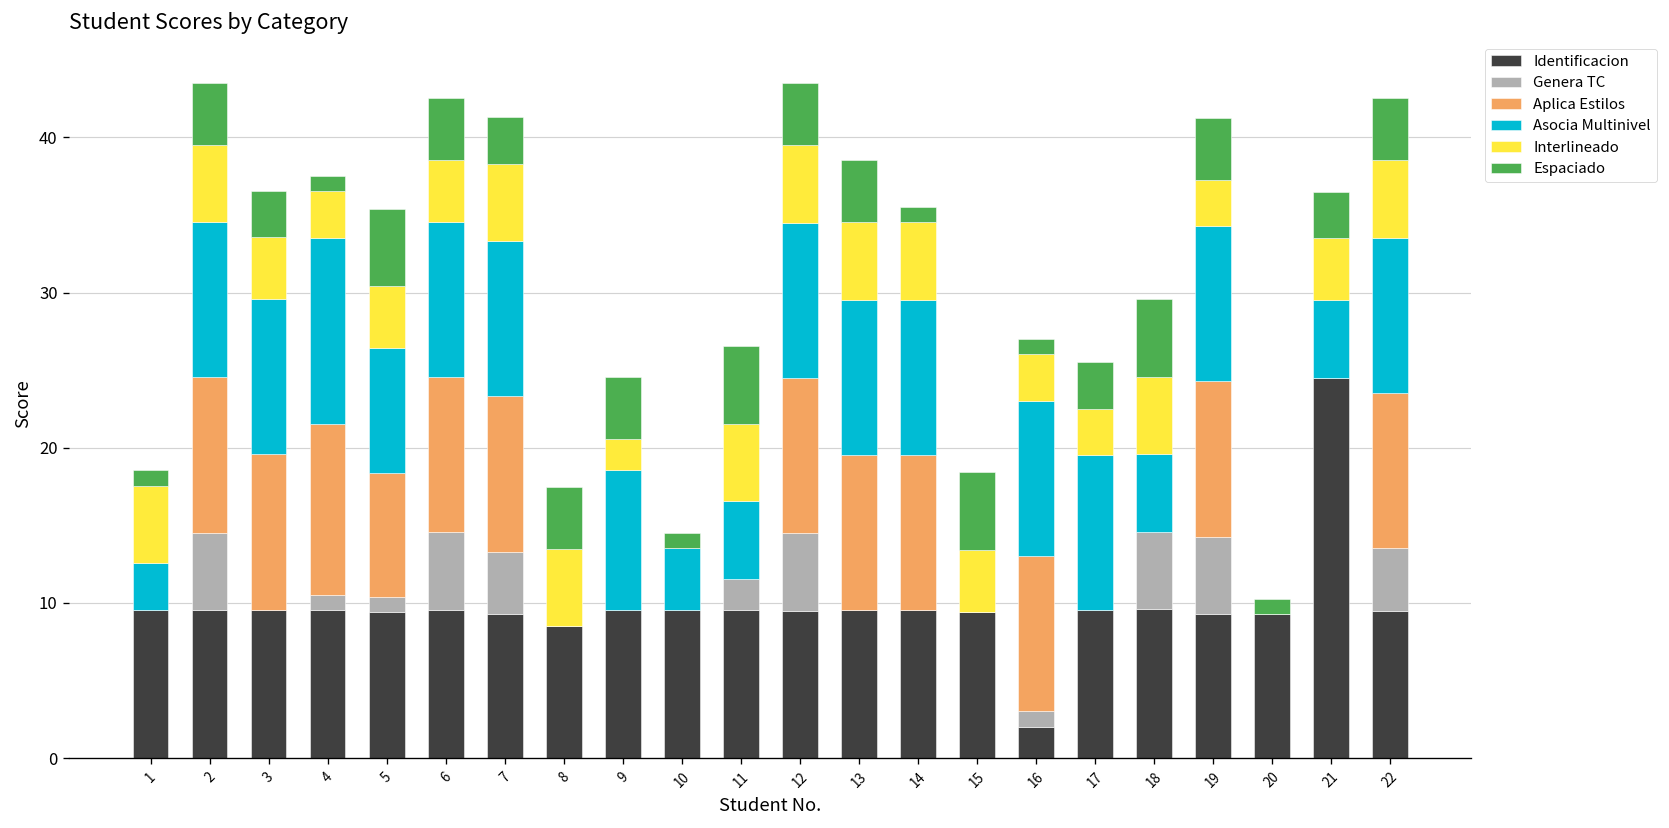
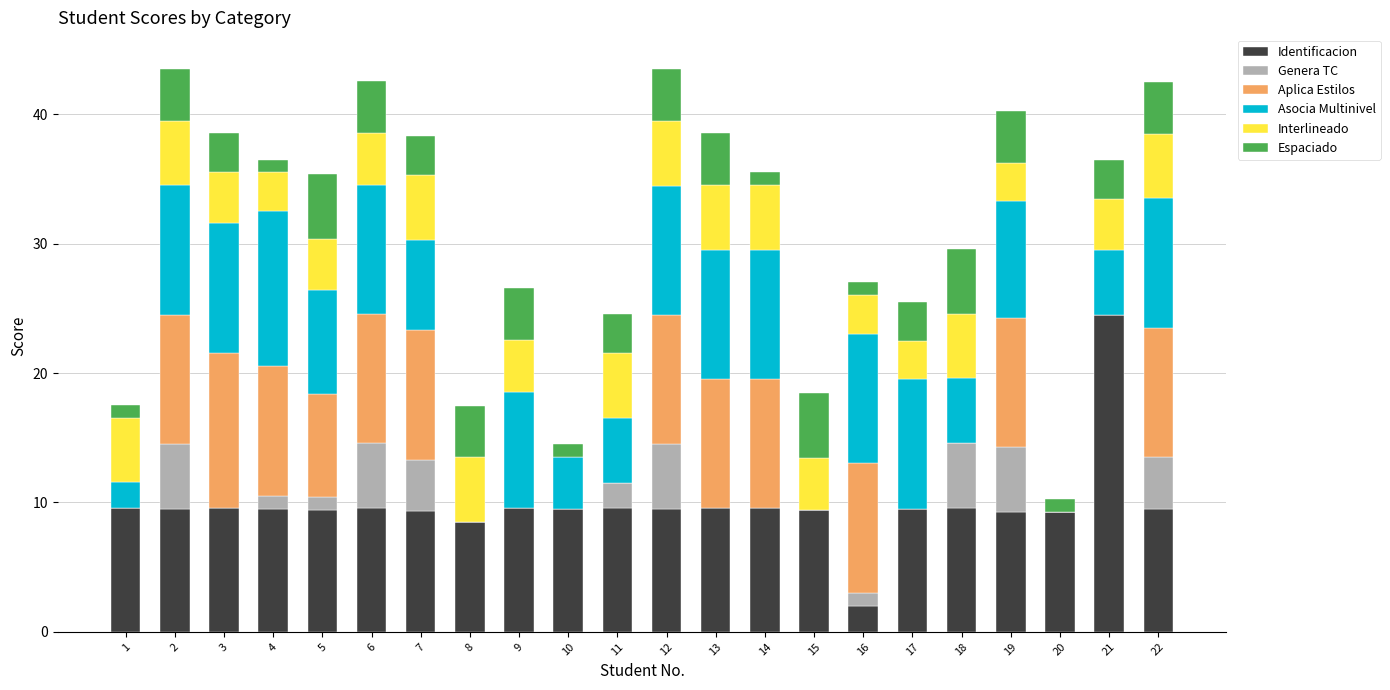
  {
    "Identificacion": {
      "1": 9.6,
      "2": 9.5,
      "3": 9.6,
      "4": 9.5,
      "5": 9.4,
      "6": 9.6,
      "7": 9.3,
      "8": 8.5,
      "9": 9.6,
      "10": 9.5,
      "11": 9.5,
      "12": 9.5,
      "13": 9.5,
      "14": 9.5,
      "15": 9.4,
      "16": 2,
      "17": 9.5,
      "18": 9.6,
      "19": 9.3,
      "20": 9.3,
      "21": 24.5,
      "22": 9.5
    },
    "Genera TC": {
      "1": 0,
      "2": 5,
      "3": 0,
      "4": 1,
      "5": 1,
      "6": 5,
      "7": 4,
      "8": 0,
      "9": 0,
      "10": 0,
      "11": 2,
      "12": 5,
      "13": 0,
      "14": 0,
      "15": 0,
      "16": 1,
      "17": 0,
      "18": 5,
      "19": 5,
      "20": 0,
      "21": 0,
      "22": 4
    },
    "Aplica Estilos": {
      "1": 0,
      "2": 10,
-     "3": 10,
-     "4": 11,
+     "3": 12,
+     "4": 10,
      "5": 8,
      "6": 10,
      "7": 10,
      "8": 0,
      "9": 0,
      "10": 0,
      "11": 0,
      "12": 10,
      "13": 10,
      "14": 10,
      "15": 0,
      "16": 10,
      "17": 0,
      "18": 0,
      "19": 10,
      "20": 0,
      "21": 0,
      "22": 10
    },
    "Asocia Multinivel": {
-     "1": 3,
+     "1": 2,
      "2": 10,
      "3": 10,
      "4": 12,
      "5": 8,
      "6": 10,
-     "7": 10,
+     "7": 7,
      "8": 0,
      "9": 9,
      "10": 4,
      "11": 5,
      "12": 10,
      "13": 10,
      "14": 10,
      "15": 0,
      "16": 10,
      "17": 10,
      "18": 5,
-     "19": 10,
+     "19": 9,
      "20": 0,
      "21": 5,
      "22": 10
    },
    "Interlineado": {
      "1": 5,
      "2": 5,
      "3": 4,
      "4": 3,
      "5": 4,
      "6": 4,
      "7": 5,
      "8": 5,
-     "9": 2,
+     "9": 4,
      "10": 0,
      "11": 5,
      "12": 5,
      "13": 5,
      "14": 5,
      "15": 4,
      "16": 3,
      "17": 3,
      "18": 5,
      "19": 3,
      "20": 0,
      "21": 4,
      "22": 5
    },
    "Espaciado": {
      "1": 1,
      "2": 4,
      "3": 3,
      "4": 1,
      "5": 5,
      "6": 4,
      "7": 3,
      "8": 4,
      "9": 4,
      "10": 1,
-     "11": 5,
+     "11": 3,
      "12": 4,
      "13": 4,
      "14": 1,
      "15": 5,
      "16": 1,
      "17": 3,
      "18": 5,
      "19": 4,
      "20": 1,
      "21": 3,
      "22": 4
    }
  }
